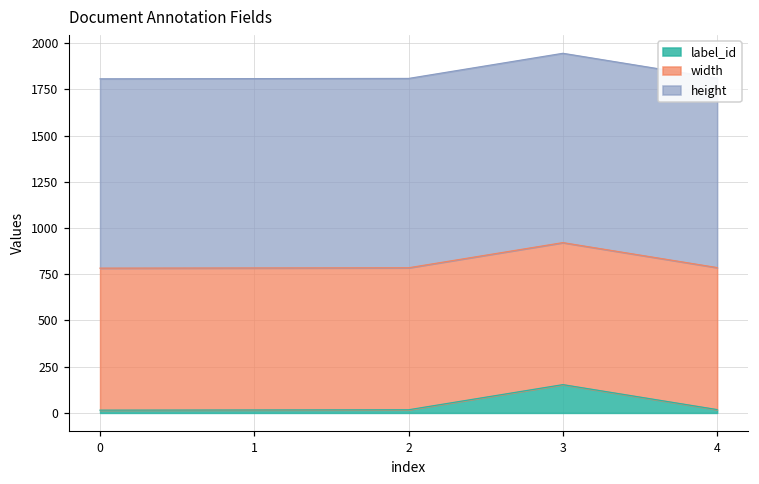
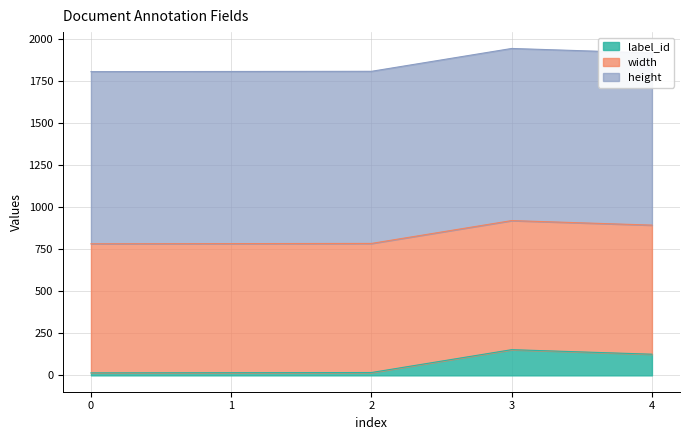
  {
    "label_id": {
      "0": 20,
      "1": 20,
      "2": 20,
      "3": 150,
-     "4": 20
+     "4": 130
    },
    "width": {
      "0": 770,
      "1": 770,
      "2": 770,
      "3": 770,
      "4": 770
    },
    "height": {
      "0": 1020,
      "1": 1020,
      "2": 1020,
      "3": 1020
    }
  }
